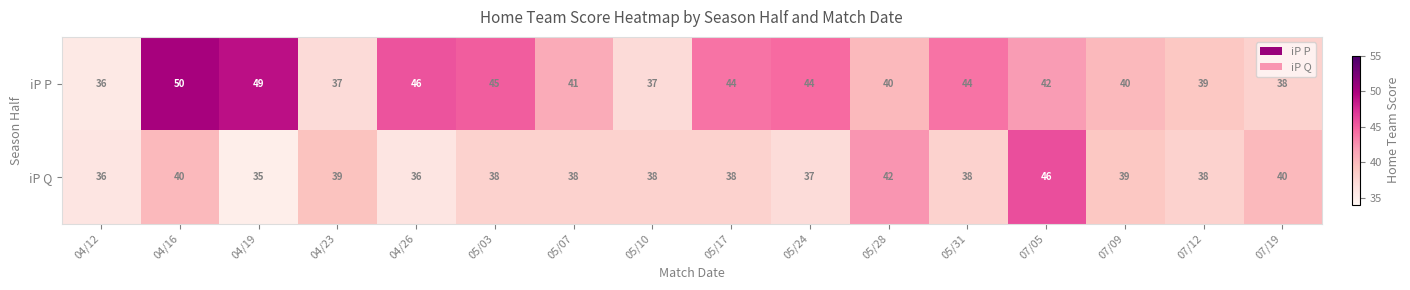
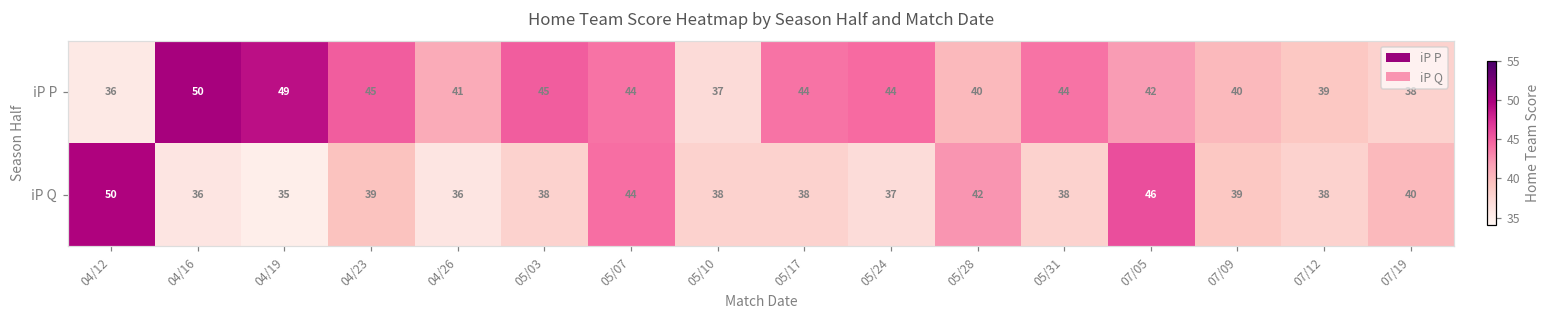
  {
    "iP P": {
      "04/12": 36,
      "04/16": 50,
      "04/19": 49,
-     "04/23": 37,
-     "04/26": 46,
+     "04/23": 45,
+     "04/26": 41,
      "05/03": 45,
-     "05/07": 41,
+     "05/07": 44,
      "05/10": 37,
      "05/17": 44,
      "05/24": 44,
      "05/28": 40,
      "05/31": 44,
      "07/05": 42,
      "07/09": 40,
      "07/12": 39,
      "07/19": 38
    },
    "iP Q": {
-     "04/12": 36,
-     "04/16": 40,
+     "04/12": 50,
+     "04/16": 36,
      "04/19": 35,
      "04/23": 39,
      "04/26": 36,
      "05/03": 38,
-     "05/07": 38,
+     "05/07": 44,
      "05/10": 38,
      "05/17": 38,
      "05/24": 37,
      "05/28": 42,
      "05/31": 38,
      "07/05": 46,
      "07/09": 39,
      "07/12": 38,
      "07/19": 40
    }
  }
